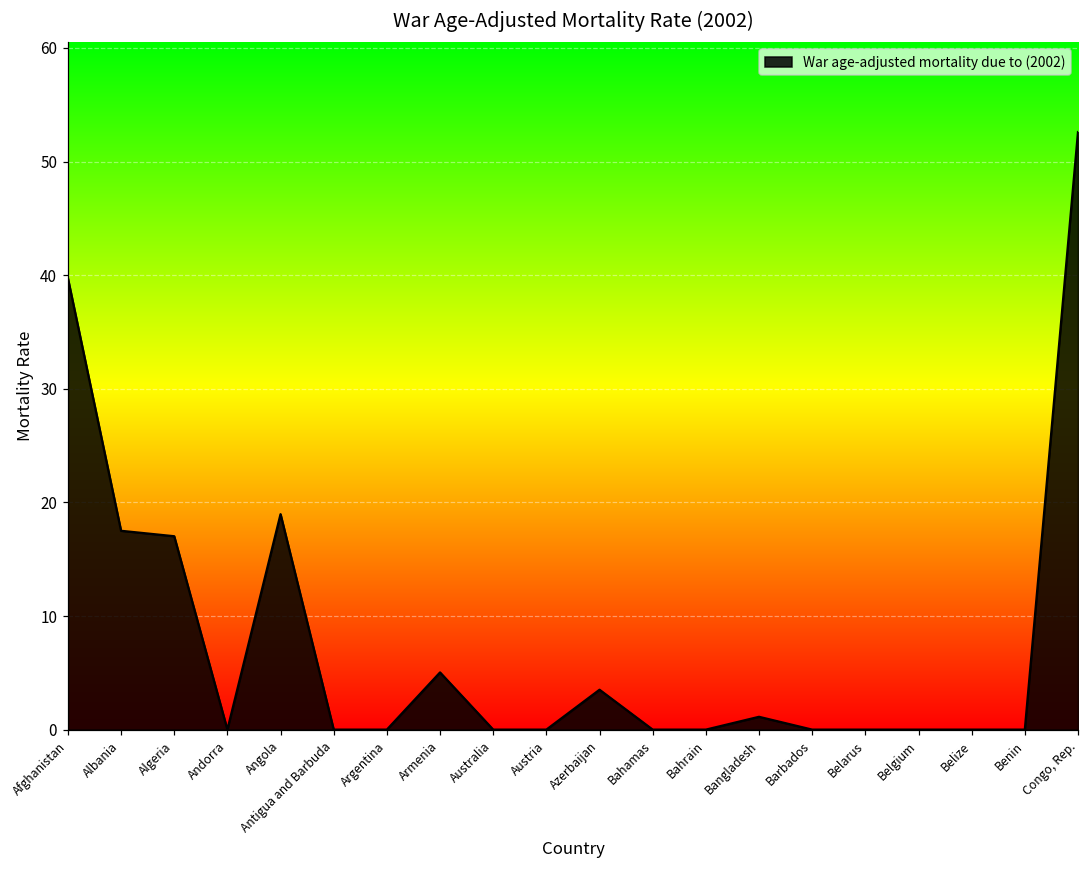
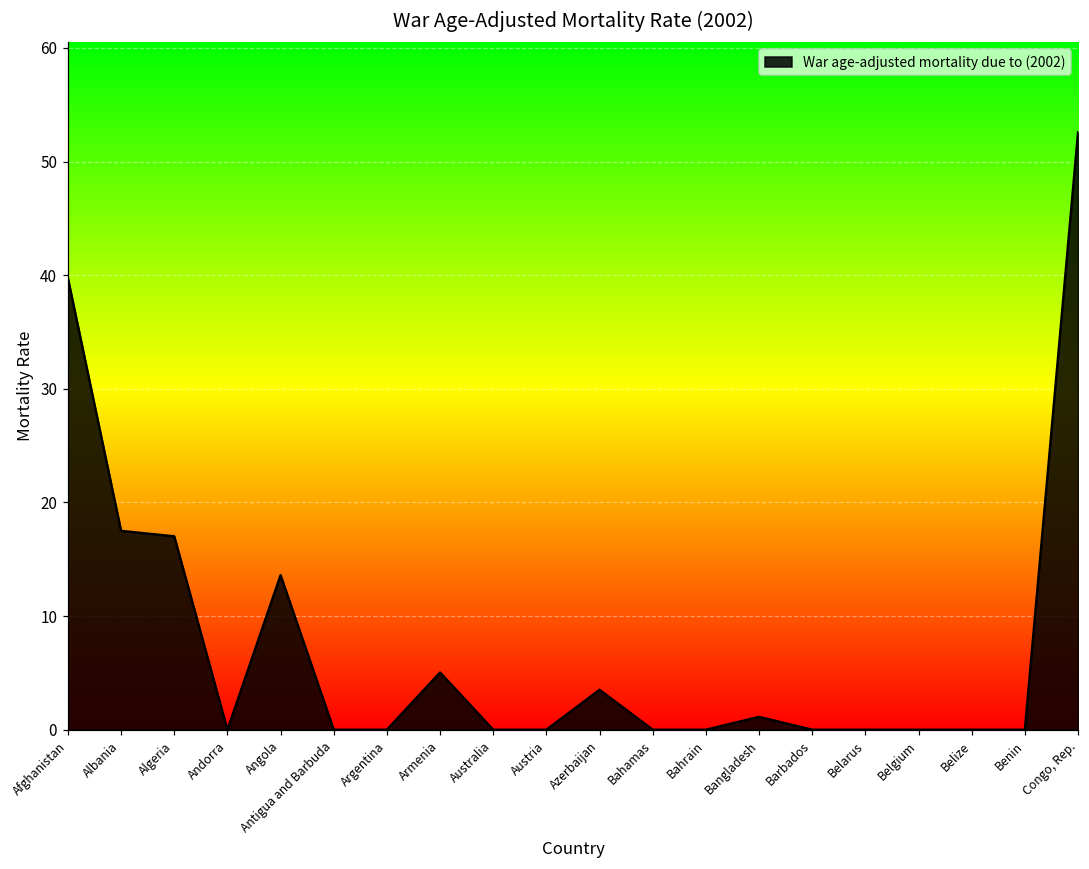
  {
    "Afghanistan": 39.7,
    "Albania": 17.5,
    "Algeria": 17.0,
    "Andorra": 0.0,
-   "Angola": 19.0,
+   "Angola": 13.6,
    "Antigua and Barbuda": 0.0,
    "Argentina": 0.0,
    "Armenia": 5.0,
    "Australia": 0.0,
    "Austria": 0.0,
    "Azerbaijan": 3.5,
    "Bahamas": 0.0,
    "Bahrain": 0.0,
    "Bangladesh": 1.1,
    "Barbados": 0.0,
    "Belarus": 0.0,
    "Belgium": 0.0,
    "Belize": 0.0,
    "Benin": 0.0,
    "Congo, Rep.": 52.6
  }
